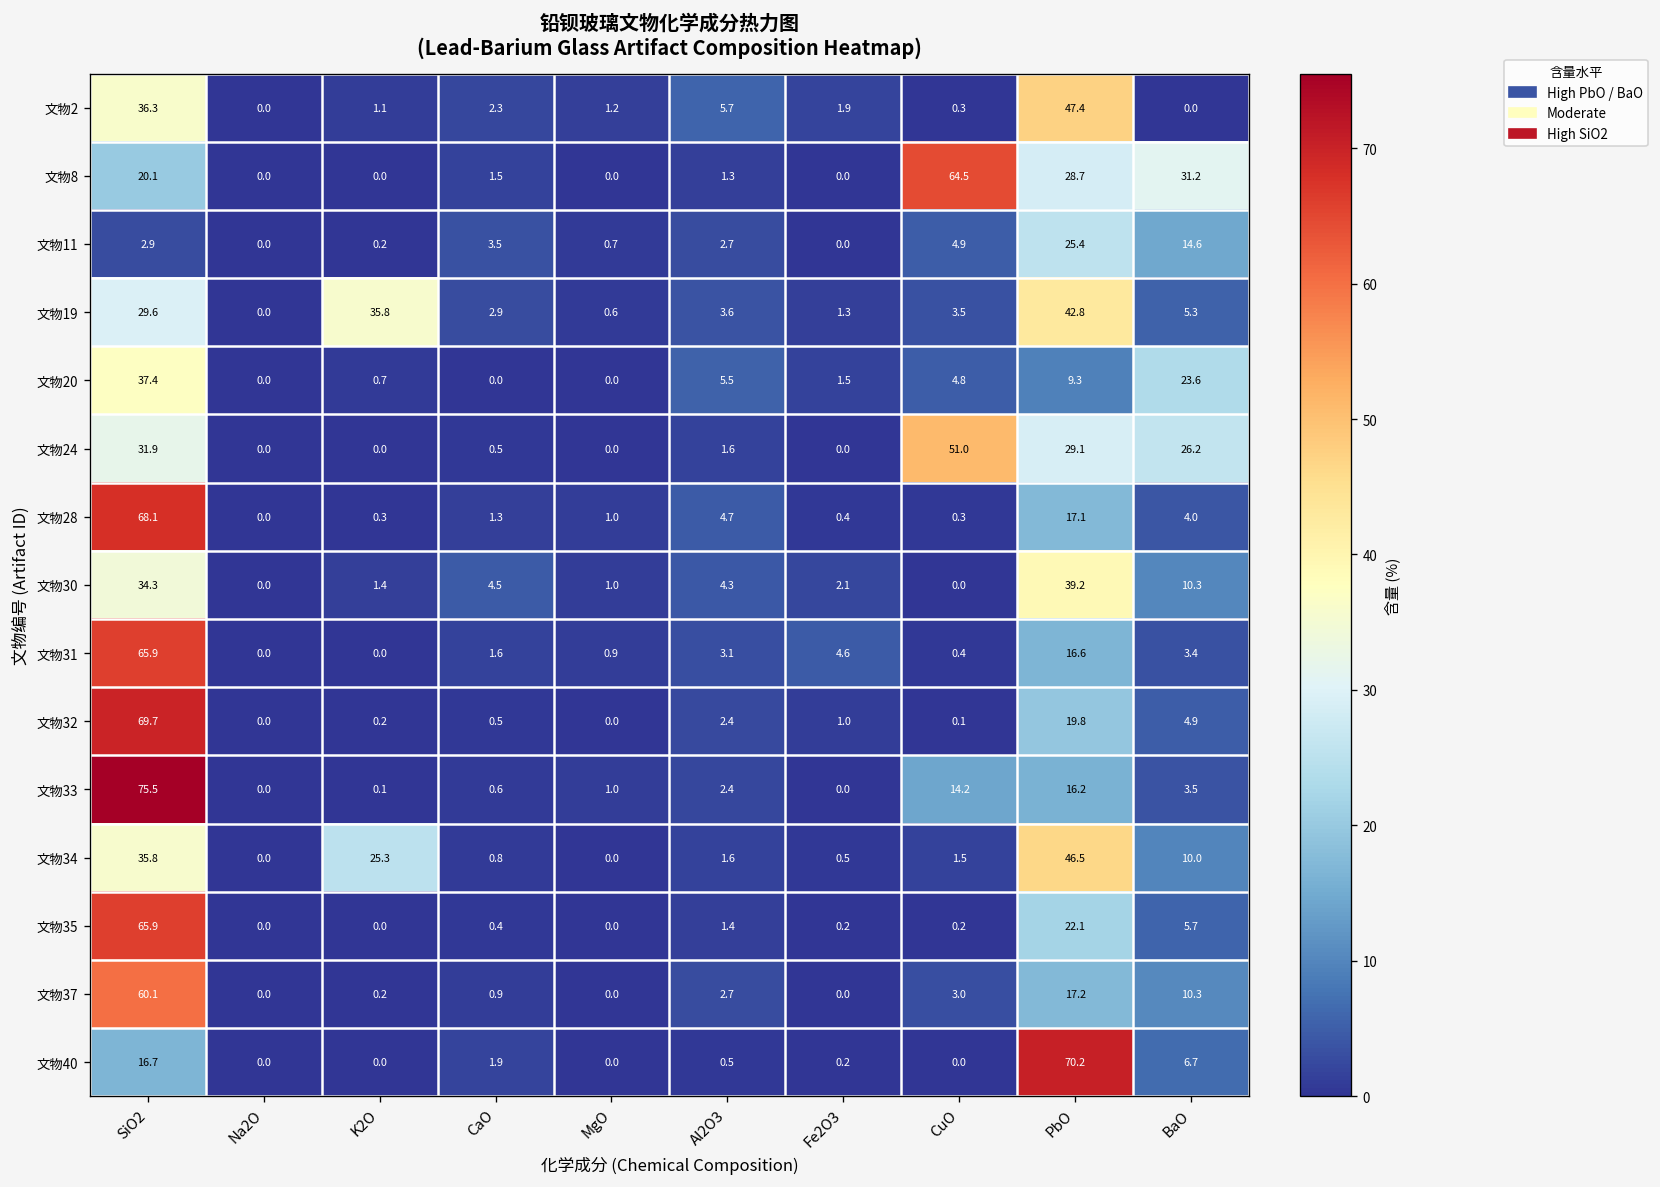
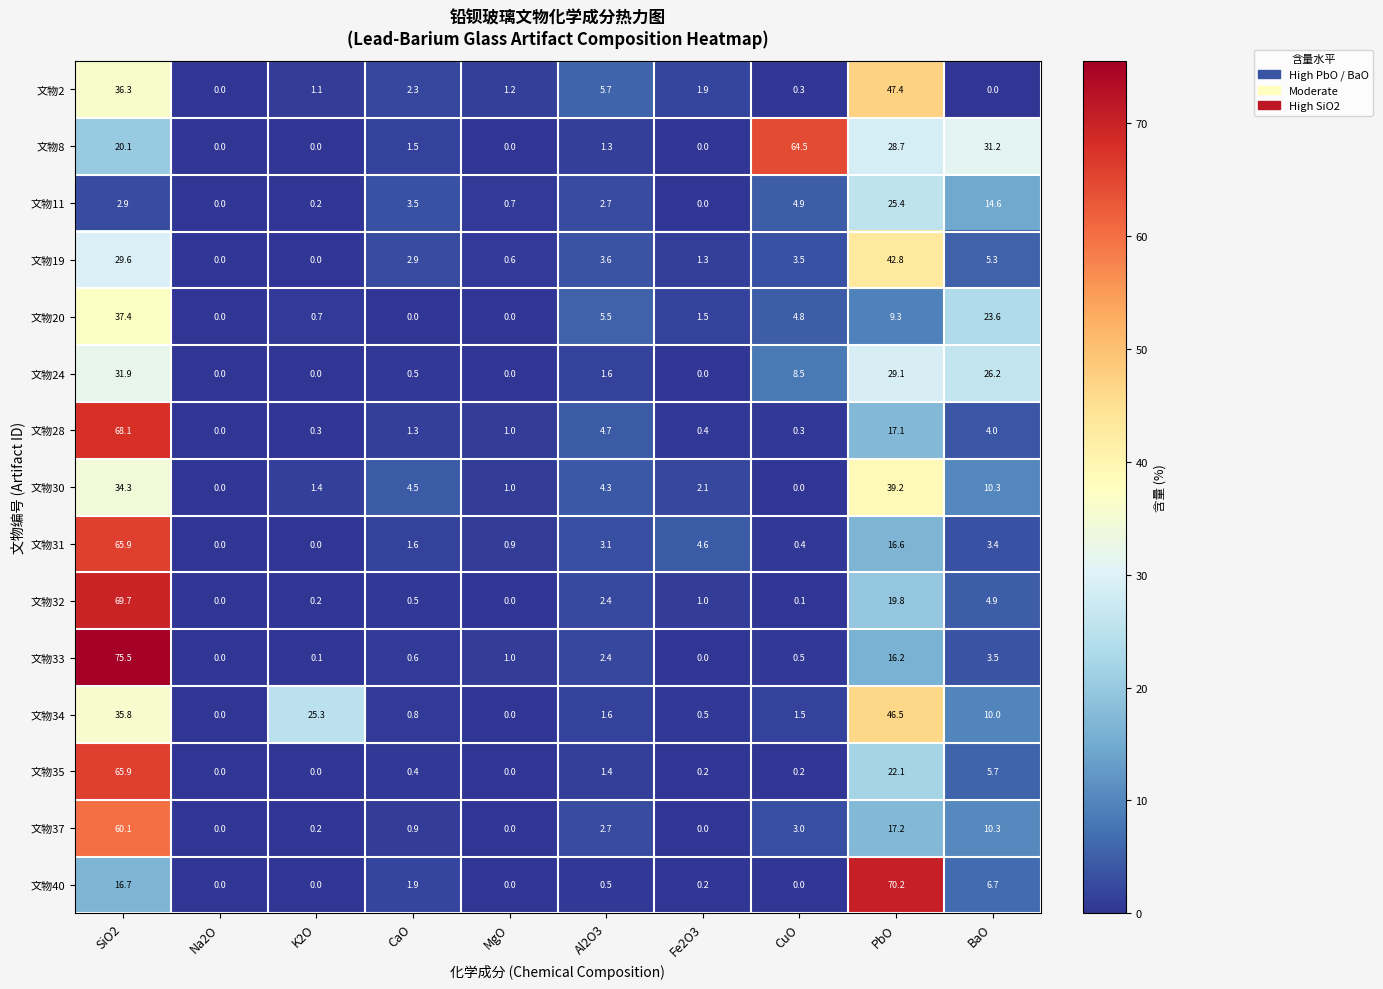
  {
    "文物2": {
      "SiO2": 36.3,
      "Na2O": 0.0,
      "K2O": 1.1,
      "CaO": 2.3,
      "MgO": 1.2,
      "Al2O3": 5.7,
      "Fe2O3": 1.9,
      "CuO": 0.3,
      "PbO": 47.4,
      "BaO": 0.0
    },
    "文物8": {
      "SiO2": 20.1,
      "Na2O": 0.0,
      "K2O": 0.0,
      "CaO": 1.5,
      "MgO": 0.0,
      "Al2O3": 1.3,
      "Fe2O3": 0.0,
      "CuO": 64.5,
      "PbO": 28.7,
      "BaO": 31.2
    },
    "文物11": {
      "SiO2": 2.9,
      "Na2O": 0.0,
      "K2O": 0.2,
      "CaO": 3.5,
      "MgO": 0.7,
      "Al2O3": 2.7,
      "Fe2O3": 0.0,
      "CuO": 4.9,
      "PbO": 25.4,
      "BaO": 14.6
    },
    "文物19": {
      "SiO2": 29.6,
      "Na2O": 0.0,
-     "K2O": 35.8,
+     "K2O": 0.0,
      "CaO": 2.9,
      "MgO": 0.6,
      "Al2O3": 3.6,
      "Fe2O3": 1.3,
      "CuO": 3.5,
      "PbO": 42.8,
      "BaO": 5.3
    },
    "文物20": {
      "SiO2": 37.4,
      "Na2O": 0.0,
      "K2O": 0.7,
      "CaO": 0.0,
      "MgO": 0.0,
      "Al2O3": 5.5,
      "Fe2O3": 1.5,
      "CuO": 4.8,
      "PbO": 9.3,
      "BaO": 23.6
    },
    "文物24": {
      "SiO2": 31.9,
      "Na2O": 0.0,
      "K2O": 0.0,
      "CaO": 0.5,
      "MgO": 0.0,
      "Al2O3": 1.6,
      "Fe2O3": 0.0,
-     "CuO": 51.0,
+     "CuO": 8.5,
      "PbO": 29.1,
      "BaO": 26.2
    },
    "文物28": {
      "SiO2": 68.1,
      "Na2O": 0.0,
      "K2O": 0.3,
      "CaO": 1.3,
      "MgO": 1.0,
      "Al2O3": 4.7,
      "Fe2O3": 0.4,
      "CuO": 0.3,
      "PbO": 17.1,
      "BaO": 4.0
    },
    "文物30": {
      "SiO2": 34.3,
      "Na2O": 0.0,
      "K2O": 1.4,
      "CaO": 4.5,
      "MgO": 1.0,
      "Al2O3": 4.3,
      "Fe2O3": 2.1,
      "CuO": 0.0,
      "PbO": 39.2,
      "BaO": 10.3
    },
    "文物31": {
      "SiO2": 65.9,
      "Na2O": 0.0,
      "K2O": 0.0,
      "CaO": 1.6,
      "MgO": 0.9,
      "Al2O3": 3.1,
      "Fe2O3": 4.6,
      "CuO": 0.4,
      "PbO": 16.6,
      "BaO": 3.4
    },
    "文物32": {
      "SiO2": 69.7,
      "Na2O": 0.0,
      "K2O": 0.2,
      "CaO": 0.5,
      "MgO": 0.0,
      "Al2O3": 2.4,
      "Fe2O3": 1.0,
      "CuO": 0.1,
      "PbO": 19.8,
      "BaO": 4.9
    },
    "文物33": {
      "SiO2": 75.5,
      "Na2O": 0.0,
      "K2O": 0.1,
      "CaO": 0.6,
      "MgO": 1.0,
      "Al2O3": 2.4,
      "Fe2O3": 0.0,
-     "CuO": 14.2,
+     "CuO": 0.5,
      "PbO": 16.2,
      "BaO": 3.5
    },
    "文物34": {
      "SiO2": 35.8,
      "Na2O": 0.0,
      "K2O": 25.3,
      "CaO": 0.8,
      "MgO": 0.0,
      "Al2O3": 1.6,
      "Fe2O3": 0.5,
      "CuO": 1.5,
      "PbO": 46.5,
      "BaO": 10.0
    },
    "文物35": {
      "SiO2": 65.9,
      "Na2O": 0.0,
      "K2O": 0.0,
      "CaO": 0.4,
      "MgO": 0.0,
      "Al2O3": 1.4,
      "Fe2O3": 0.2,
      "CuO": 0.2,
      "PbO": 22.1,
      "BaO": 5.7
    },
    "文物37": {
      "SiO2": 60.1,
      "Na2O": 0.0,
      "K2O": 0.2,
      "CaO": 0.9,
      "MgO": 0.0,
      "Al2O3": 2.7,
      "Fe2O3": 0.0,
      "CuO": 3.0,
      "PbO": 17.2,
      "BaO": 10.3
    },
    "文物40": {
      "SiO2": 16.7,
      "Na2O": 0.0,
      "K2O": 0.0,
      "CaO": 1.9,
      "MgO": 0.0,
      "Al2O3": 0.5,
      "Fe2O3": 0.2,
      "CuO": 0.0,
      "PbO": 70.2,
      "BaO": 6.7
    }
  }
